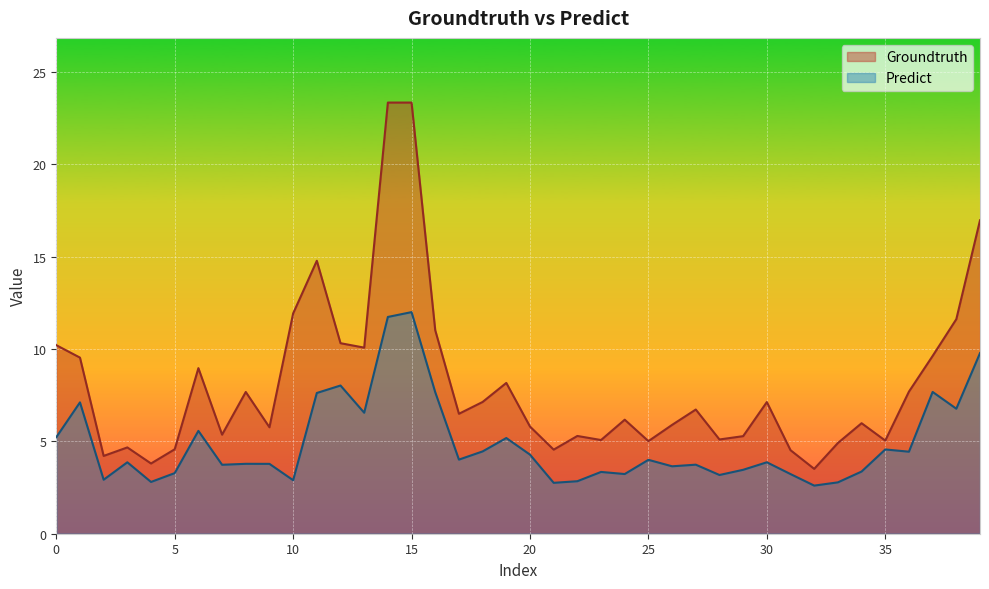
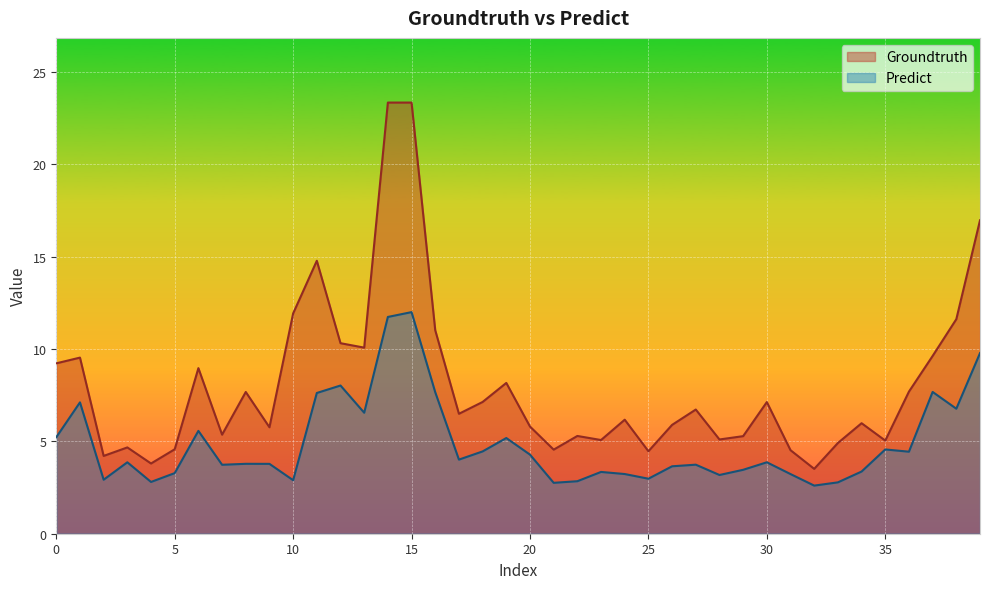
  {
    "Groundtruth": {
-     "0": 10.2,
+     "0": 9.2,
      "5": 4.6,
      "10": 11.9,
      "15": 23.3,
      "20": 5.8,
-     "25": 5.0,
+     "25": 4.5,
      "30": 7.1,
      "35": 5.0
    },
    "Predict": {
      "0": 5.2,
      "5": 3.3,
      "10": 2.9,
      "15": 12.0,
      "20": 4.3,
-     "25": 4.0,
+     "25": 3.0,
      "30": 3.9,
      "35": 4.6
    }
  }
